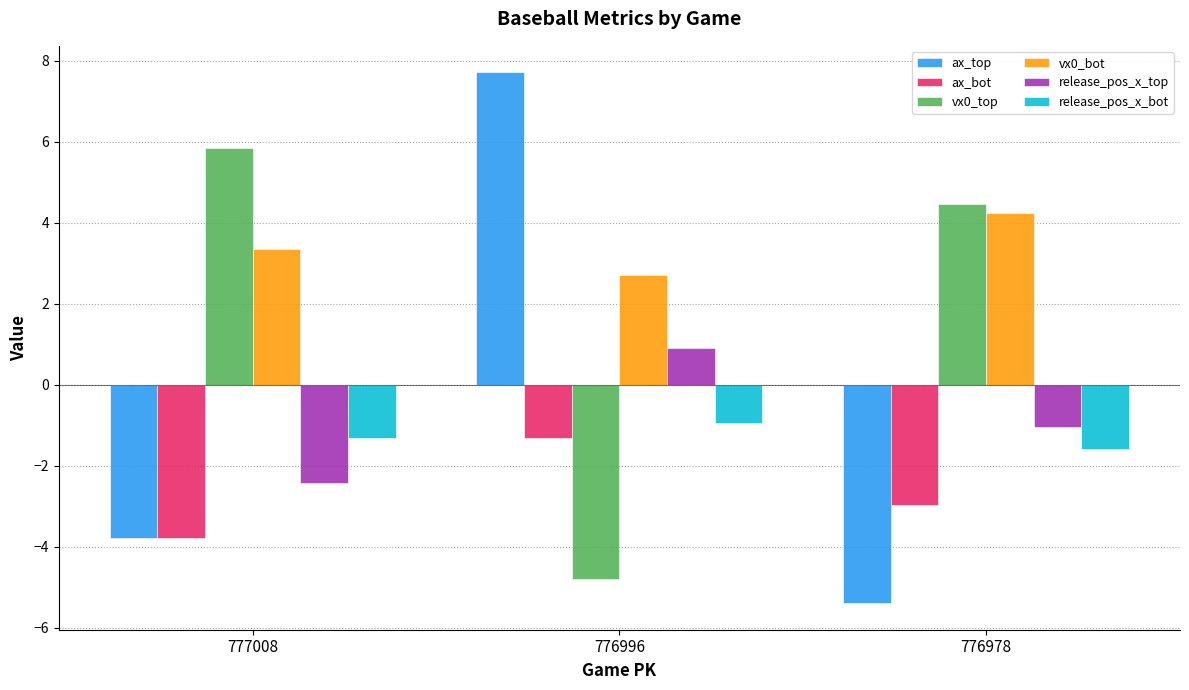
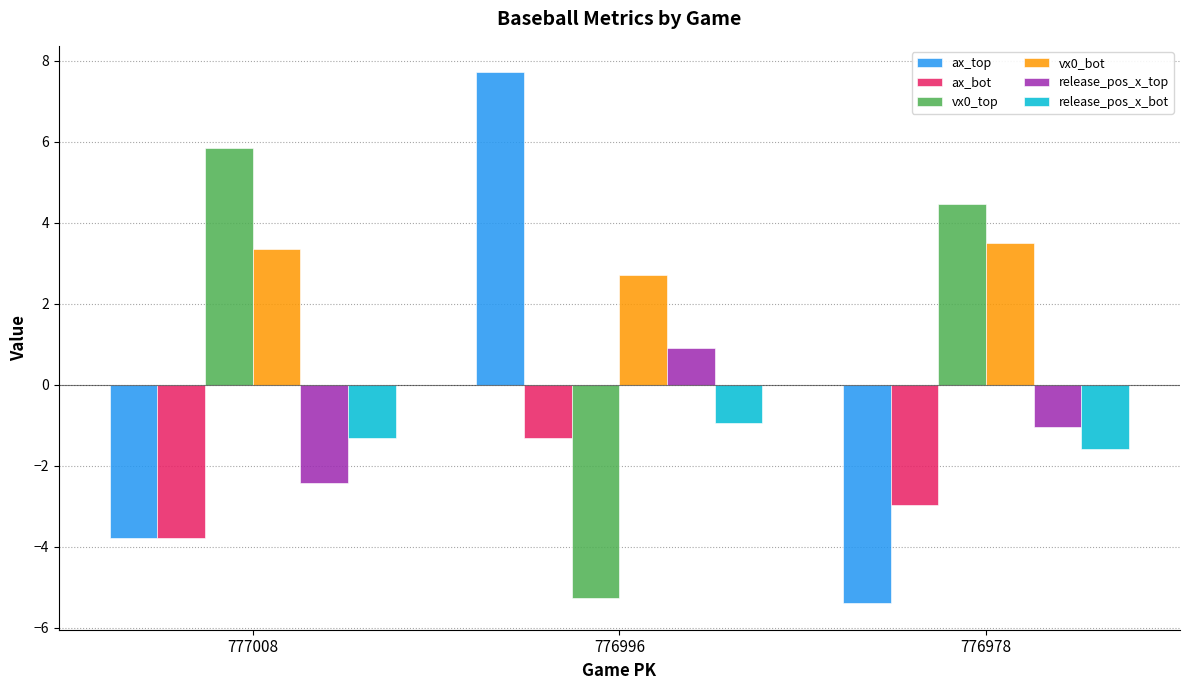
  {
    "ax_bot": {
      "777008": -3.8,
      "776996": -1.3,
      "776978": -3.0
    },
    "vx0_top": {
      "777008": 5.8,
-     "776996": -4.8,
+     "776996": -5.3,
      "776978": 4.4
    },
    "vx0_bot": {
      "777008": 3.4,
      "776996": 2.7,
-     "776978": 4.2
+     "776978": 3.5
    },
    "release_pos_x_top": {
      "777008": -2.4,
      "776996": 0.9,
      "776978": -1.1
    }
  }
